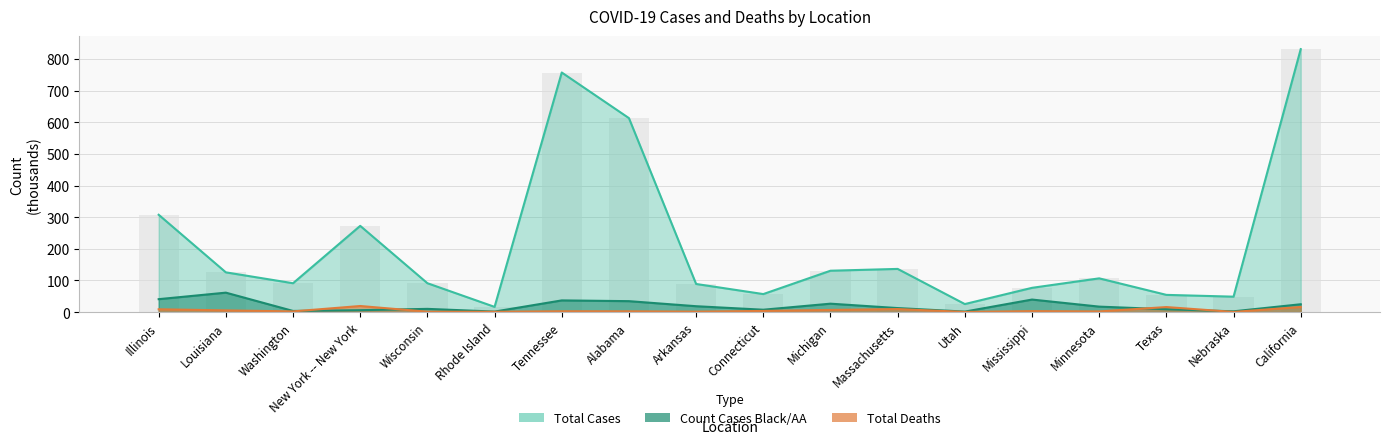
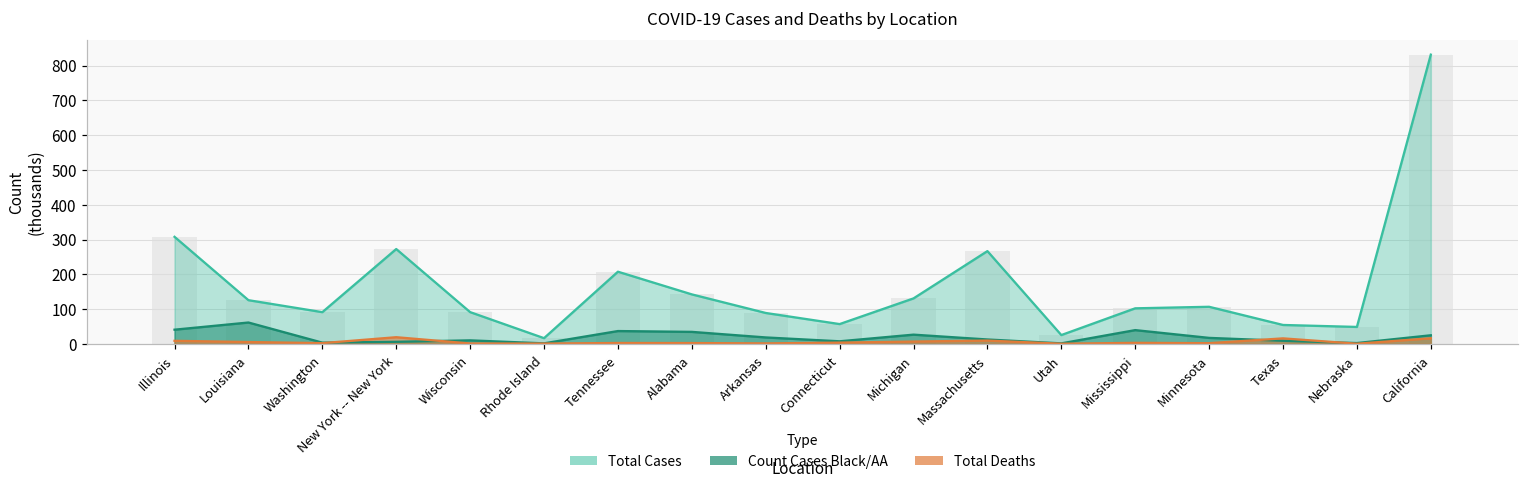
  {
    "Total Cases": {
      "Illinois": 310,
      "Louisiana": 130,
      "Washington": 90,
      "New York -- New York": 270,
      "Wisconsin": 90,
      "Rhode Island": 20,
-     "Tennessee": 760,
-     "Alabama": 610,
+     "Tennessee": 210,
+     "Alabama": 140,
      "Arkansas": 90,
      "Connecticut": 60,
      "Michigan": 130,
-     "Massachusetts": 140,
+     "Massachusetts": 270,
      "Utah": 30,
-     "Mississippi": 80,
+     "Mississippi": 100,
      "Minnesota": 110,
      "Texas": 50,
      "Nebraska": 50,
      "California": 830
    },
    "Count Cases Black/AA": {
      "Illinois": 40,
      "Louisiana": 60,
      "New York -- New York": 10,
      "Wisconsin": 10,
      "Tennessee": 40,
      "Alabama": 30,
      "Arkansas": 20,
      "Michigan": 30,
      "Mississippi": 40,
      "Minnesota": 20,
      "California": 20
    },
    "Total Deaths": {
      "Illinois": 10,
      "Louisiana": 10,
      "New York -- New York": 20,
      "Wisconsin": 0,
      "Tennessee": 0,
      "Alabama": 0,
      "Arkansas": 0,
      "Michigan": 10,
      "Mississippi": 0,
      "Minnesota": 0,
      "California": 20
    }
  }
